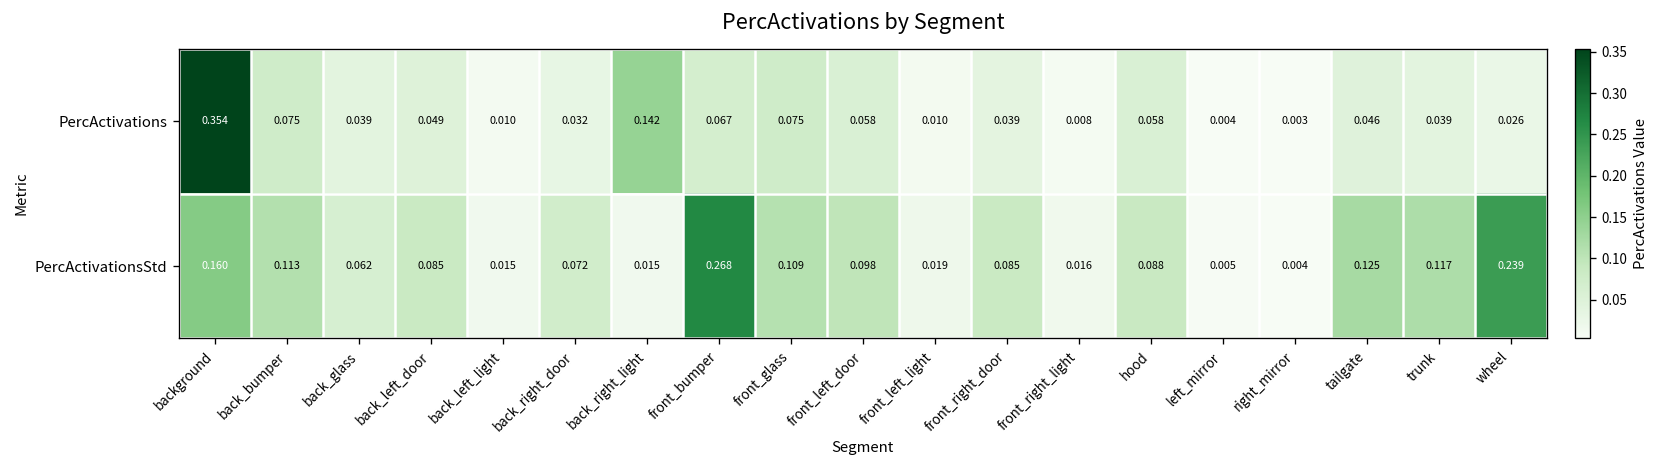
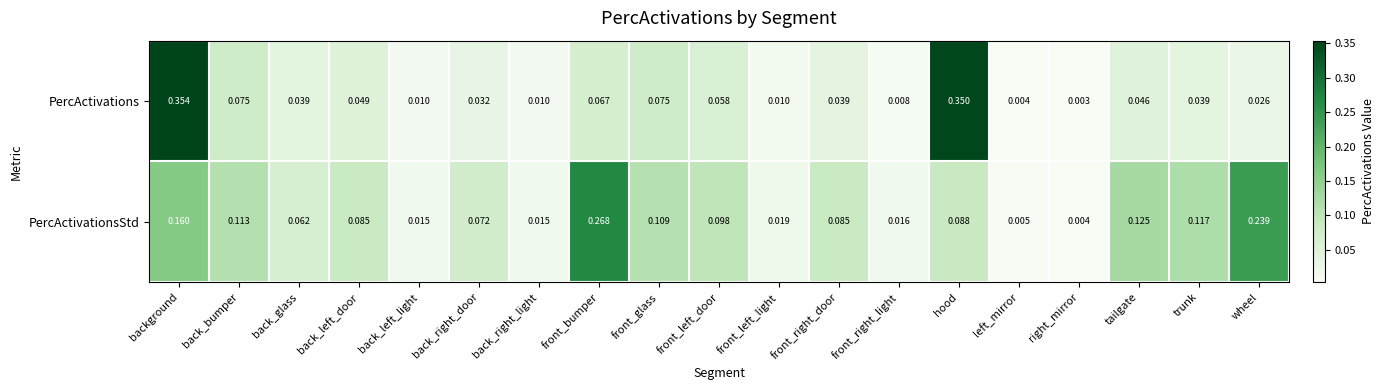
  {
    "PercActivations": {
      "background": 0.354,
      "back_bumper": 0.075,
      "back_glass": 0.039,
      "back_left_door": 0.049,
      "back_left_light": 0.010,
      "back_right_door": 0.032,
-     "back_right_light": 0.142,
+     "back_right_light": 0.010,
      "front_bumper": 0.067,
      "front_glass": 0.075,
      "front_left_door": 0.058,
      "front_left_light": 0.010,
      "front_right_door": 0.039,
      "front_right_light": 0.008,
-     "hood": 0.058,
+     "hood": 0.350,
      "left_mirror": 0.004,
      "right_mirror": 0.003,
      "tailgate": 0.046,
      "trunk": 0.039,
      "wheel": 0.026
    },
    "PercActivationsStd": {
      "background": 0.160,
      "back_bumper": 0.113,
      "back_glass": 0.062,
      "back_left_door": 0.085,
      "back_left_light": 0.015,
      "back_right_door": 0.072,
      "back_right_light": 0.015,
      "front_bumper": 0.268,
      "front_glass": 0.109,
      "front_left_door": 0.098,
      "front_left_light": 0.019,
      "front_right_door": 0.085,
      "front_right_light": 0.016,
      "hood": 0.088,
      "left_mirror": 0.005,
      "right_mirror": 0.004,
      "tailgate": 0.125,
      "trunk": 0.117,
      "wheel": 0.239
    }
  }
